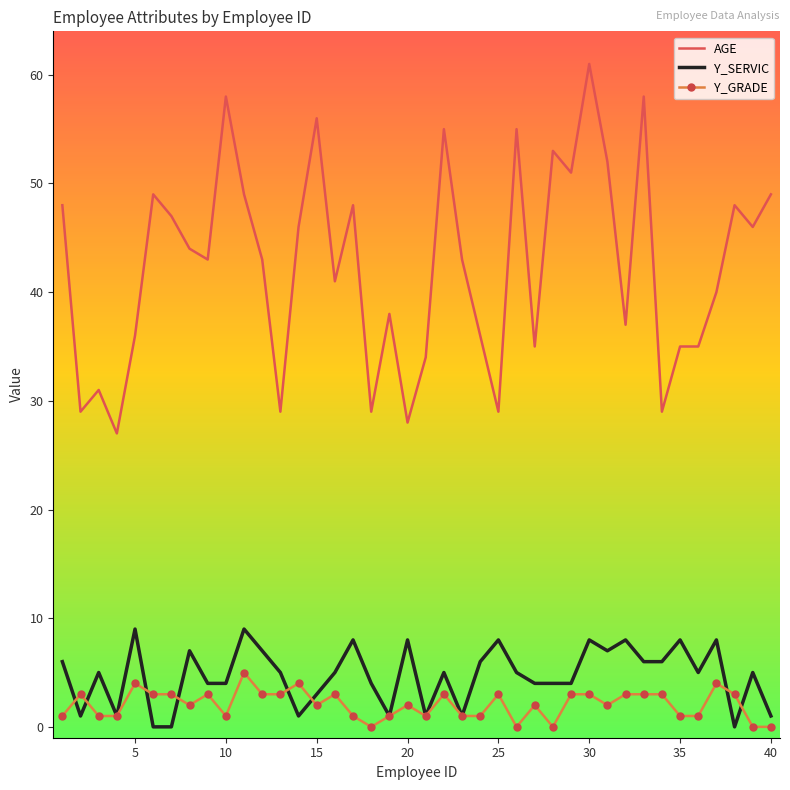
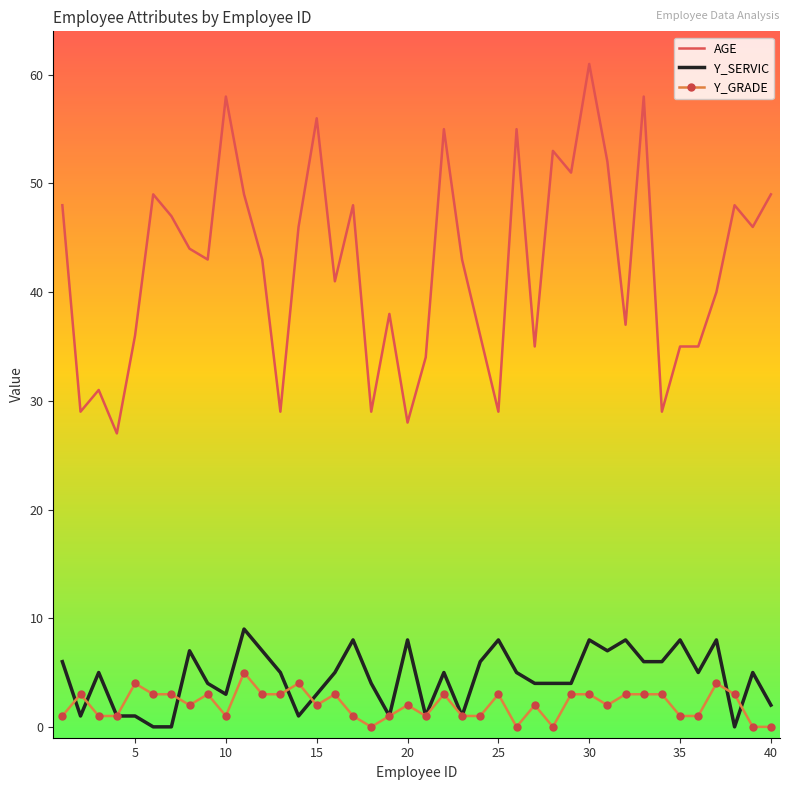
  {
    "Y_SERVIC": {
-     "5": 9,
-     "10": 4,
+     "5": 1,
+     "10": 3,
      "15": 3,
      "20": 8,
      "25": 8,
      "30": 8,
      "35": 8,
-     "40": 1
+     "40": 2
    }
  }
